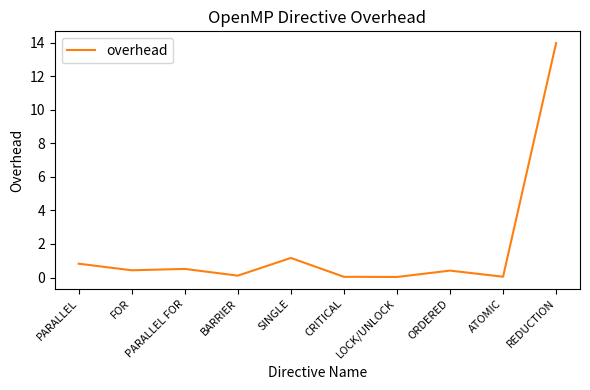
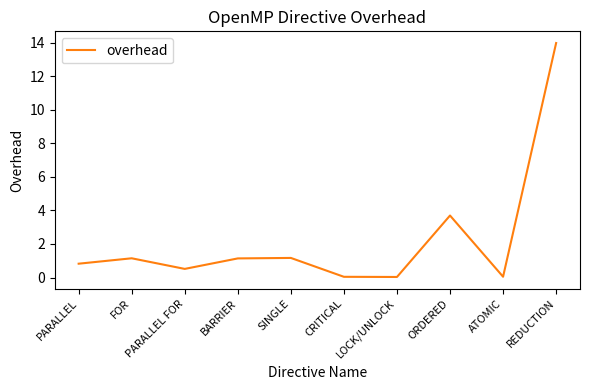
  {
    "PARALLEL": 0.8,
-   "FOR": 0.4,
+   "FOR": 1.1,
    "PARALLEL FOR": 0.5,
-   "BARRIER": 0.1,
+   "BARRIER": 1.1,
    "SINGLE": 1.2,
    "CRITICAL": 0.0,
    "LOCK/UNLOCK": 0.0,
-   "ORDERED": 0.4,
+   "ORDERED": 3.7,
    "ATOMIC": 0.0,
    "REDUCTION": 14.0
  }
